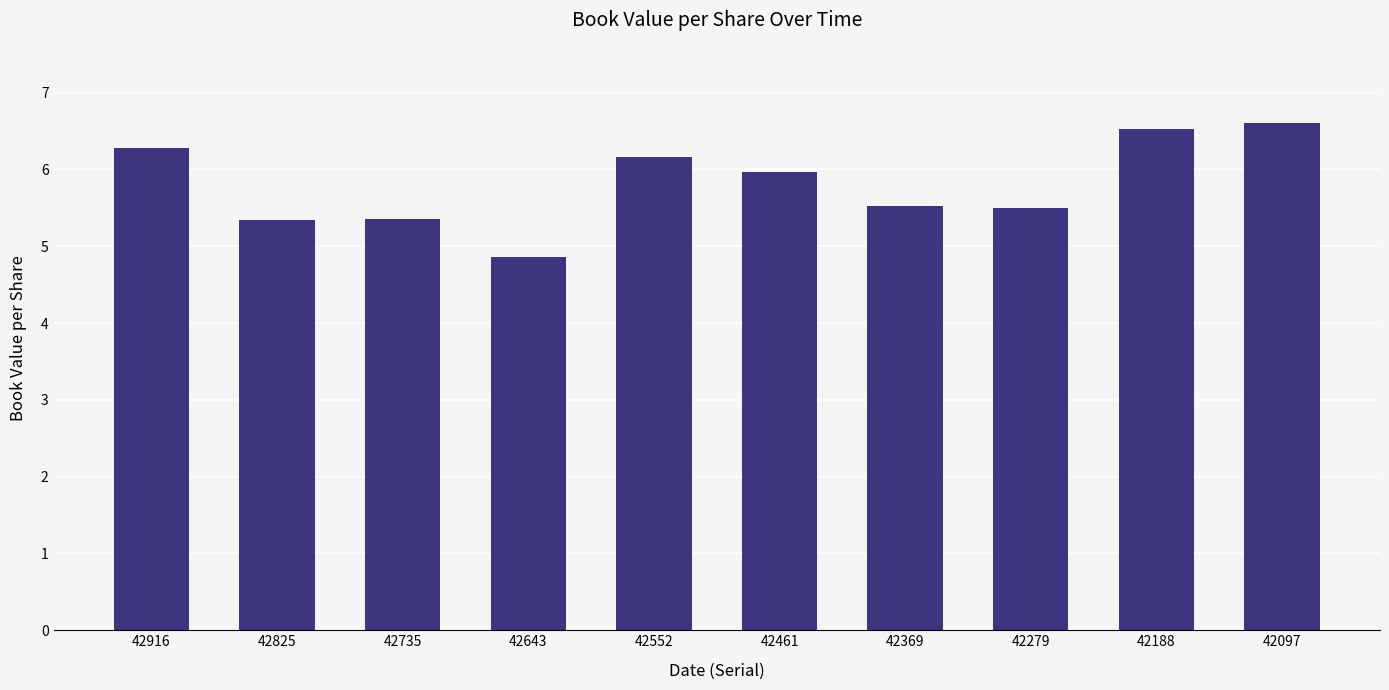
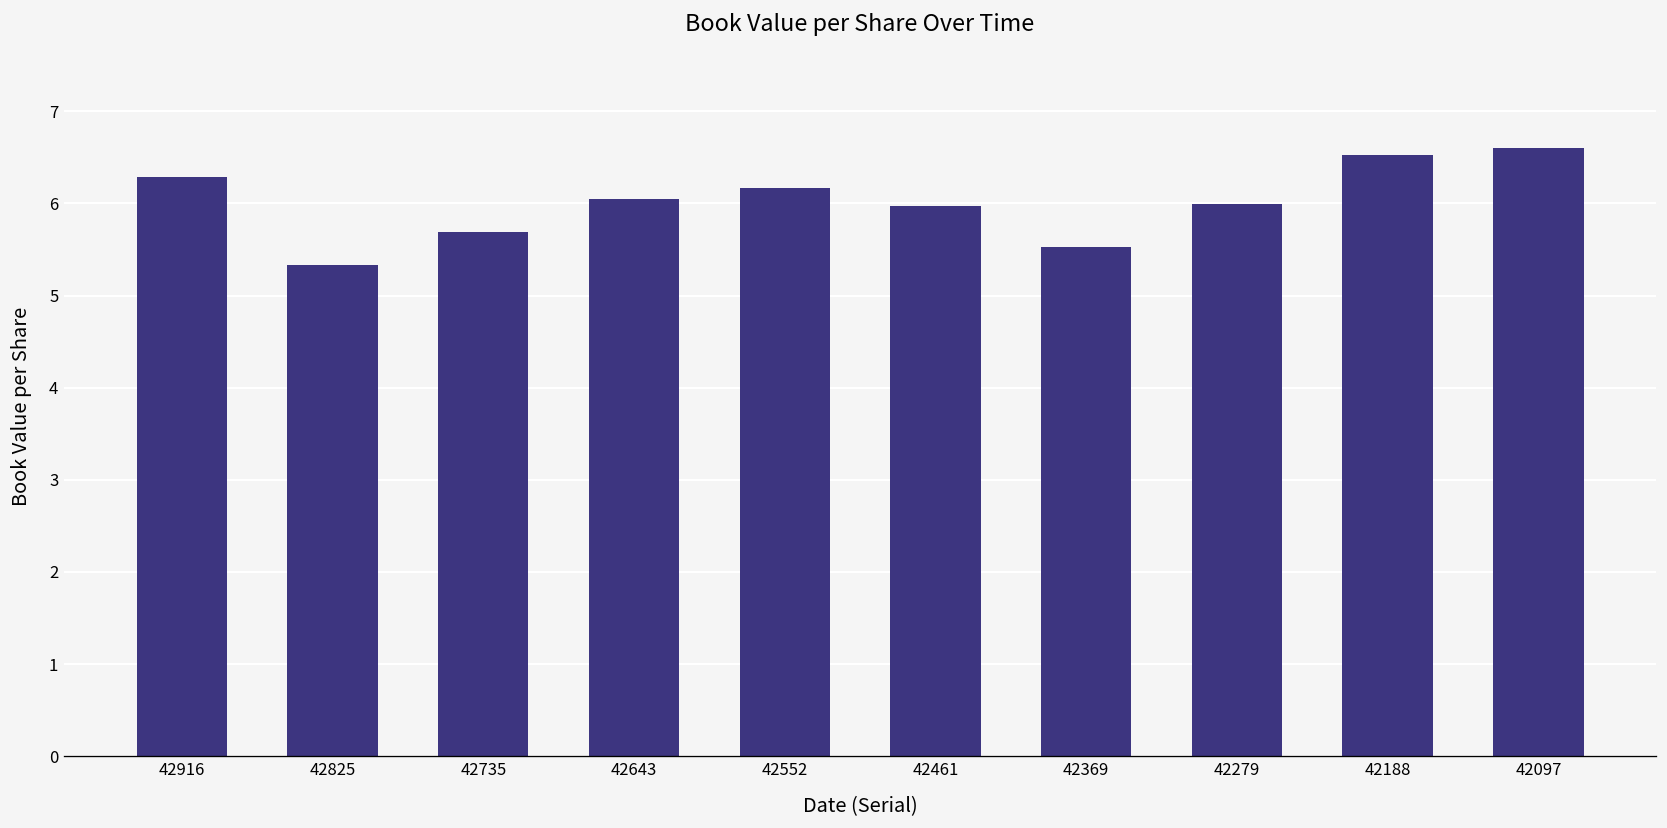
  {
    "42916": 6.3,
    "42825": 5.3,
-   "42735": 5.4,
-   "42643": 4.9,
+   "42735": 5.7,
+   "42643": 6.0,
    "42552": 6.2,
    "42461": 6.0,
    "42369": 5.5,
-   "42279": 5.5,
+   "42279": 6.0,
    "42188": 6.5,
    "42097": 6.6
  }
